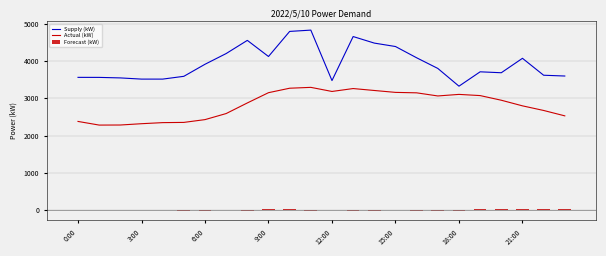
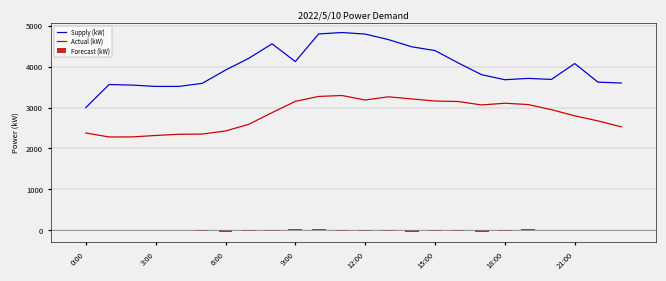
  {
    "Supply (kW)": {
-     "0:00": 3600,
+     "0:00": 3000,
      "3:00": 3500,
      "6:00": 3900,
      "9:00": 4100,
-     "12:00": 3500,
+     "12:00": 4800,
      "15:00": 4400,
-     "18:00": 3300,
+     "18:00": 3700,
      "21:00": 4100
    }
  }
